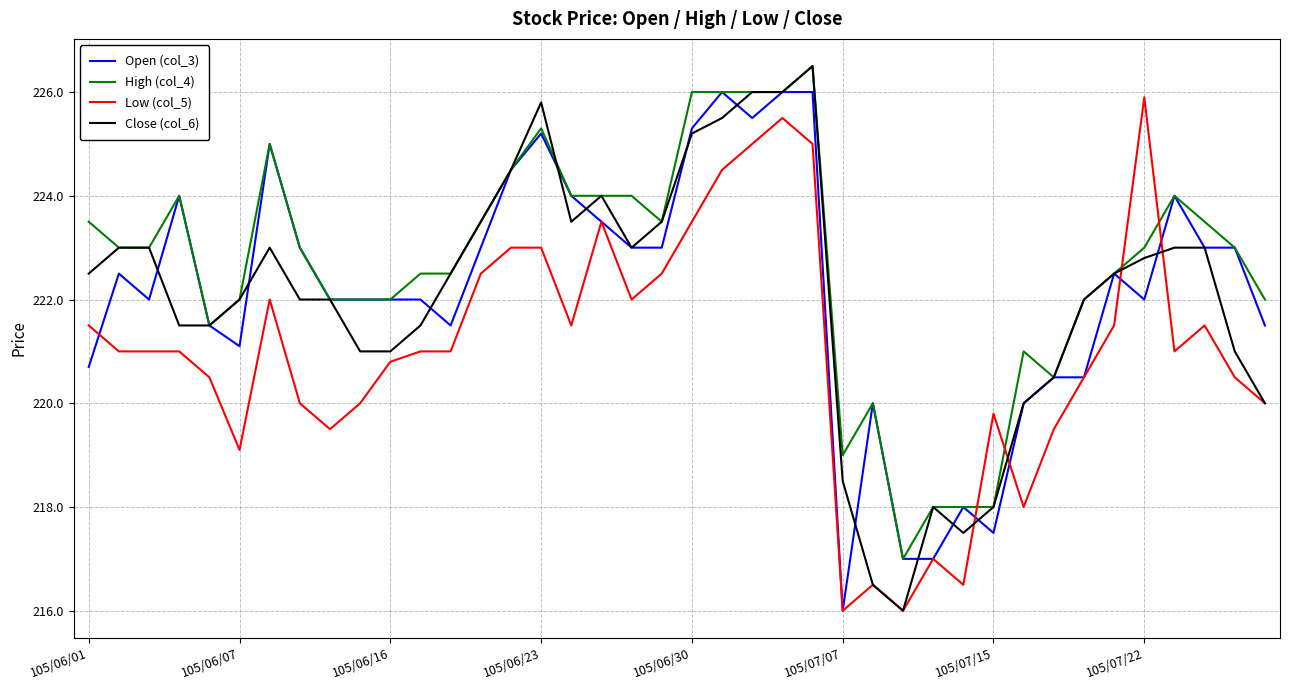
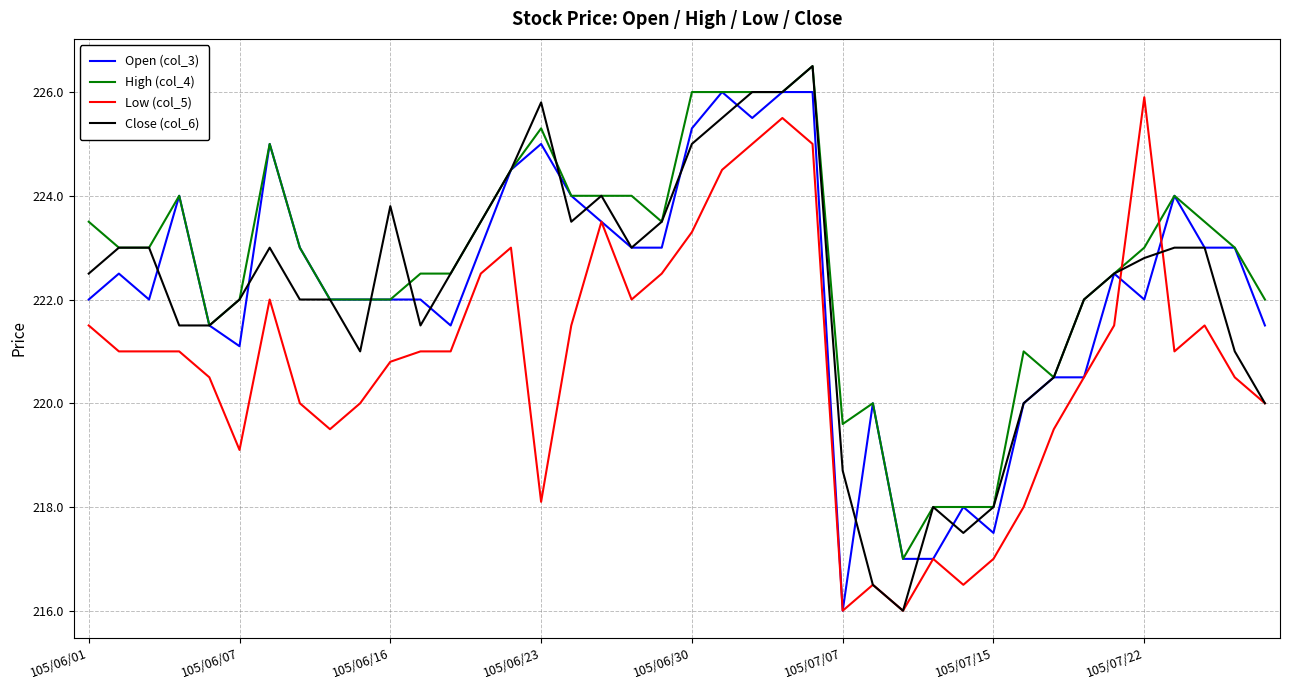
  {
    "Open (col_3)": {
-     "105/06/01": 220.7,
+     "105/06/01": 222.0,
      "105/06/07": 221.1,
-     "105/06/23": 225.2,
+     "105/06/23": 225.0,
      "105/06/30": 225.3,
      "105/07/15": 217.5,
      "105/07/22": 222.0
    },
    "High (col_4)": {
      "105/06/01": 223.5,
      "105/06/23": 225.3,
      "105/06/30": 226.0,
-     "105/07/07": 219.0,
+     "105/07/07": 219.6,
      "105/07/22": 223.0
    },
    "Low (col_5)": {
      "105/06/01": 221.5,
      "105/06/07": 219.1,
      "105/06/16": 220.8,
-     "105/06/23": 223.0,
-     "105/06/30": 223.5,
-     "105/07/15": 219.8,
+     "105/06/23": 218.1,
+     "105/06/30": 223.3,
+     "105/07/15": 217.0,
      "105/07/22": 225.9
    },
    "Close (col_6)": {
      "105/06/01": 222.5,
-     "105/06/16": 221.0,
+     "105/06/16": 223.8,
      "105/06/23": 225.8,
-     "105/06/30": 225.2,
-     "105/07/07": 218.5,
+     "105/06/30": 225.0,
+     "105/07/07": 218.7,
      "105/07/22": 222.8
    }
  }
